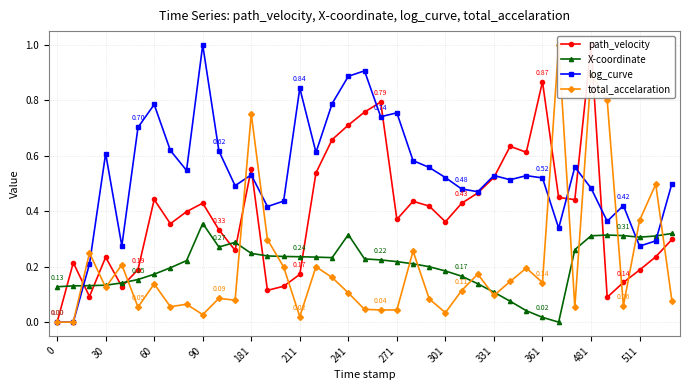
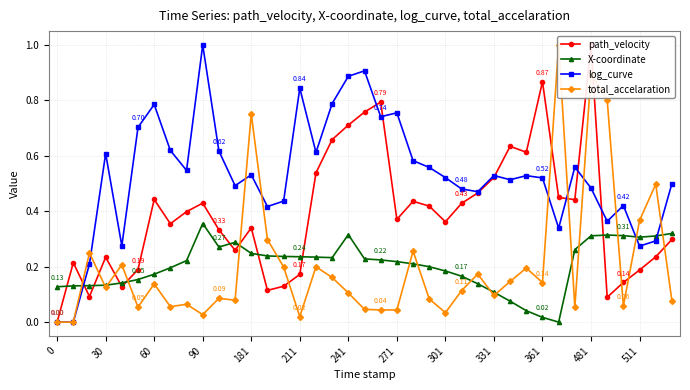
  {
    "path_velocity": {
      "30": 0.23,
      "60": 0.44,
      "90": 0.43,
-     "181": 0.55,
+     "181": 0.34,
      "241": 0.71,
      "271": 0.37,
      "301": 0.36,
      "511": 0.19
    },
    "X-coordinate": {
      "0": 0.13,
      "211": 0.24,
      "361": 0.02
    },
    "log_curve": {
      "211": 0.84,
      "361": 0.52
    },
    "total_accelaration": {
      "211": 0.02,
      "361": 0.14
    }
  }
